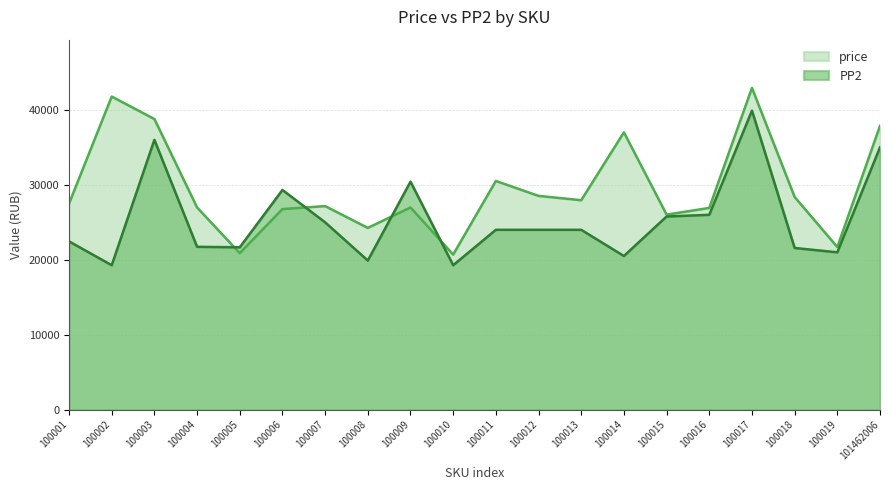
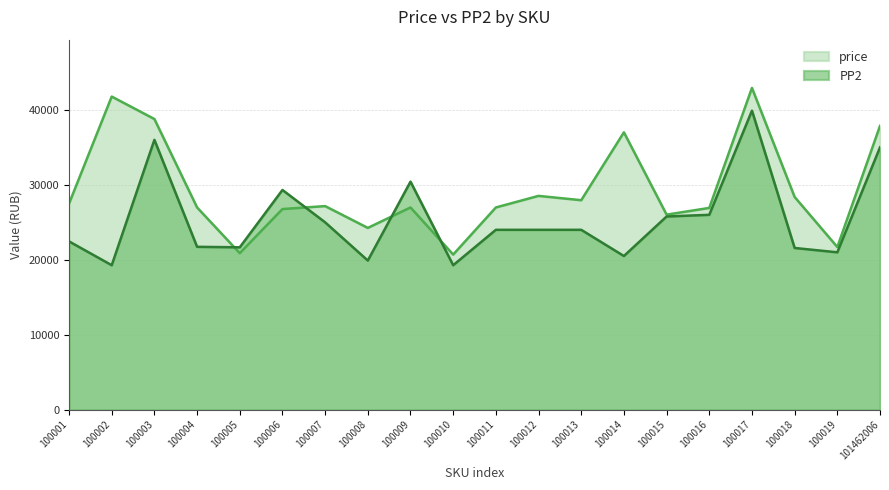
  {
    "price": {
      "100001": 27000,
      "100002": 42000,
      "100003": 39000,
      "100004": 27000,
      "100005": 21000,
      "100006": 27000,
      "100007": 27000,
      "100008": 24000,
      "100009": 27000,
      "100010": 21000,
-     "100011": 31000,
+     "100011": 27000,
      "100012": 29000,
      "100013": 28000,
      "100014": 37000,
      "100016": 27000,
      "100017": 43000,
      "100018": 28000,
      "100019": 22000,
      "101462006": 38000
    },
    "PP2": {
      "100001": 22000,
      "100002": 19000,
      "100003": 36000,
      "100004": 22000,
      "100005": 22000,
      "100006": 29000,
      "100007": 25000,
      "100008": 20000,
      "100009": 30000,
      "100010": 19000,
      "100011": 24000,
      "100012": 24000,
      "100013": 24000,
      "100014": 21000,
      "100016": 26000,
      "100017": 40000,
      "100018": 22000,
      "100019": 21000,
      "101462006": 35000
    }
  }
